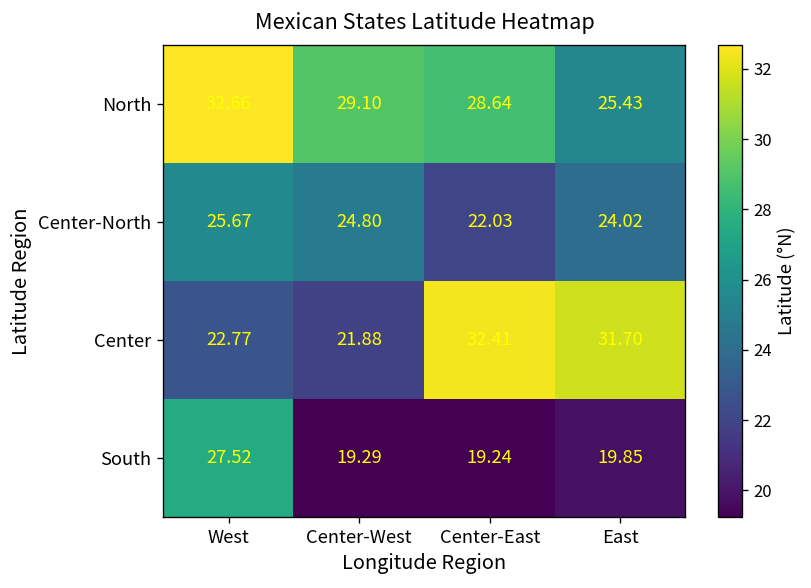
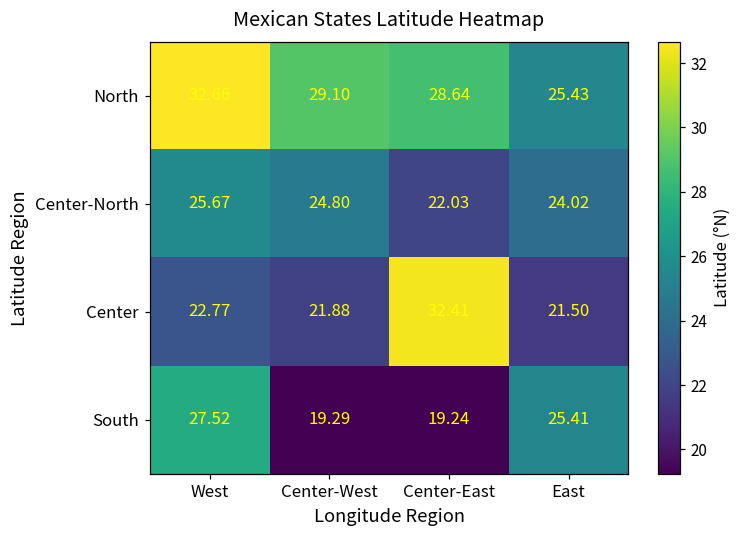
  {
    "North": {
      "Center-West": 29.10,
      "Center-East": 28.64,
      "East": 25.43
    },
    "Center-North": {
      "West": 25.67,
      "Center-West": 24.80,
      "Center-East": 22.03,
      "East": 24.02
    },
    "Center": {
      "West": 22.77,
      "Center-West": 21.88,
-     "East": 31.70
+     "East": 21.50
    },
    "South": {
      "West": 27.52,
      "Center-West": 19.29,
      "Center-East": 19.24,
-     "East": 19.85
+     "East": 25.41
    }
  }
